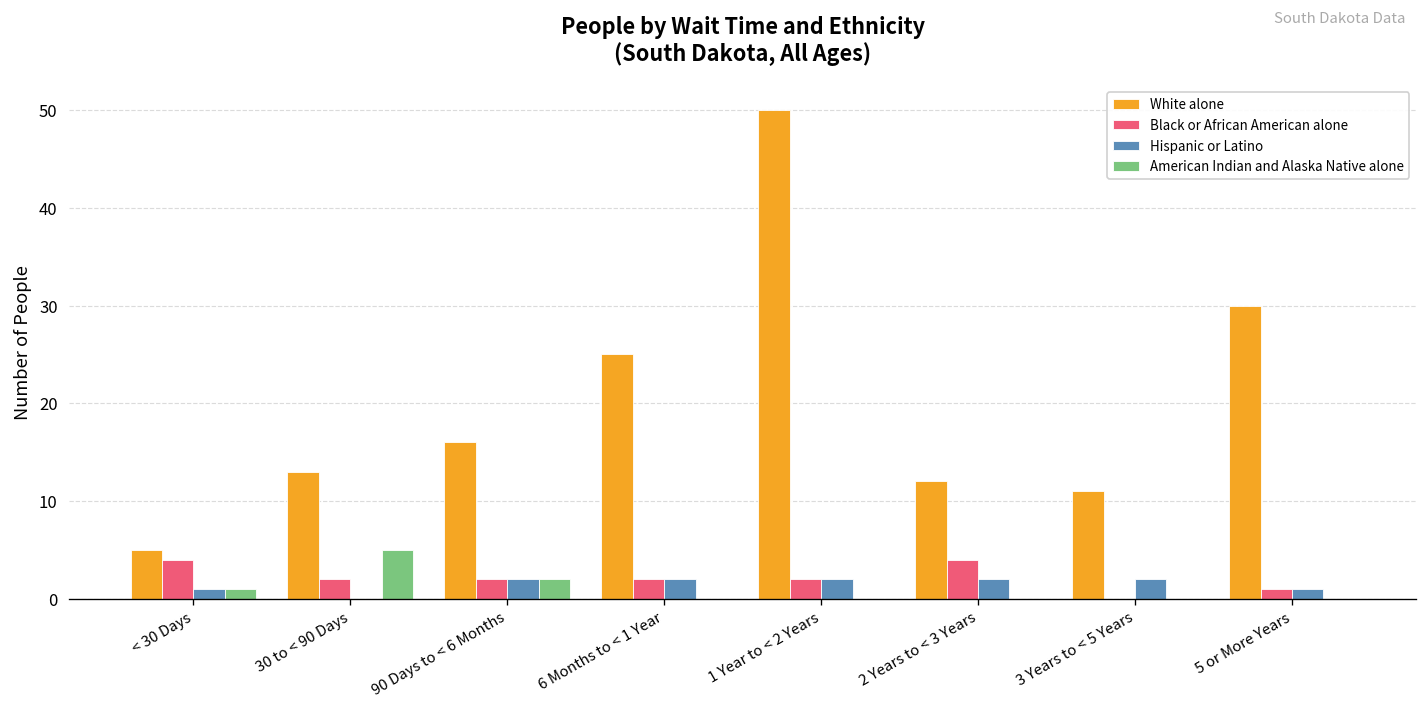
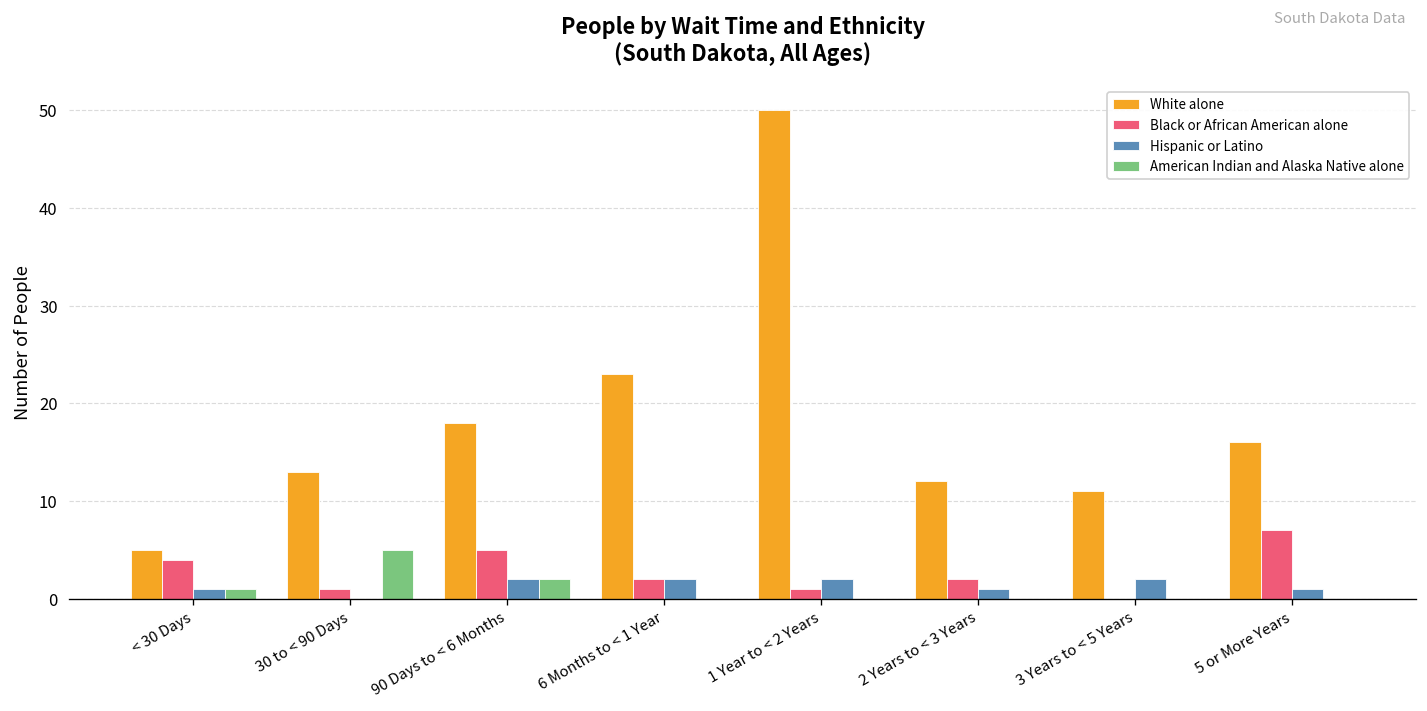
  {
    "White alone": {
      "< 30 Days": 5,
      "30 to < 90 Days": 13,
-     "90 Days to < 6 Months": 16,
-     "6 Months to < 1 Year": 25,
+     "90 Days to < 6 Months": 18,
+     "6 Months to < 1 Year": 23,
      "1 Year to < 2 Years": 50,
      "2 Years to < 3 Years": 12,
      "3 Years to < 5 Years": 11,
-     "5 or More Years": 30
+     "5 or More Years": 16
    },
    "Black or African American alone": {
      "< 30 Days": 4,
-     "30 to < 90 Days": 2,
-     "90 Days to < 6 Months": 2,
+     "30 to < 90 Days": 1,
+     "90 Days to < 6 Months": 5,
      "6 Months to < 1 Year": 2,
-     "1 Year to < 2 Years": 2,
-     "2 Years to < 3 Years": 4,
+     "1 Year to < 2 Years": 1,
+     "2 Years to < 3 Years": 2,
      "3 Years to < 5 Years": 0,
-     "5 or More Years": 1
+     "5 or More Years": 7
    },
    "Hispanic or Latino": {
      "< 30 Days": 1,
      "30 to < 90 Days": 0,
      "90 Days to < 6 Months": 2,
      "6 Months to < 1 Year": 2,
      "1 Year to < 2 Years": 2,
-     "2 Years to < 3 Years": 2,
+     "2 Years to < 3 Years": 1,
      "3 Years to < 5 Years": 2,
      "5 or More Years": 1
    },
    "American Indian and Alaska Native alone": {
      "< 30 Days": 1,
      "30 to < 90 Days": 5,
      "90 Days to < 6 Months": 2,
      "6 Months to < 1 Year": 0,
      "1 Year to < 2 Years": 0,
      "2 Years to < 3 Years": 0,
      "3 Years to < 5 Years": 0,
      "5 or More Years": 0
    }
  }
